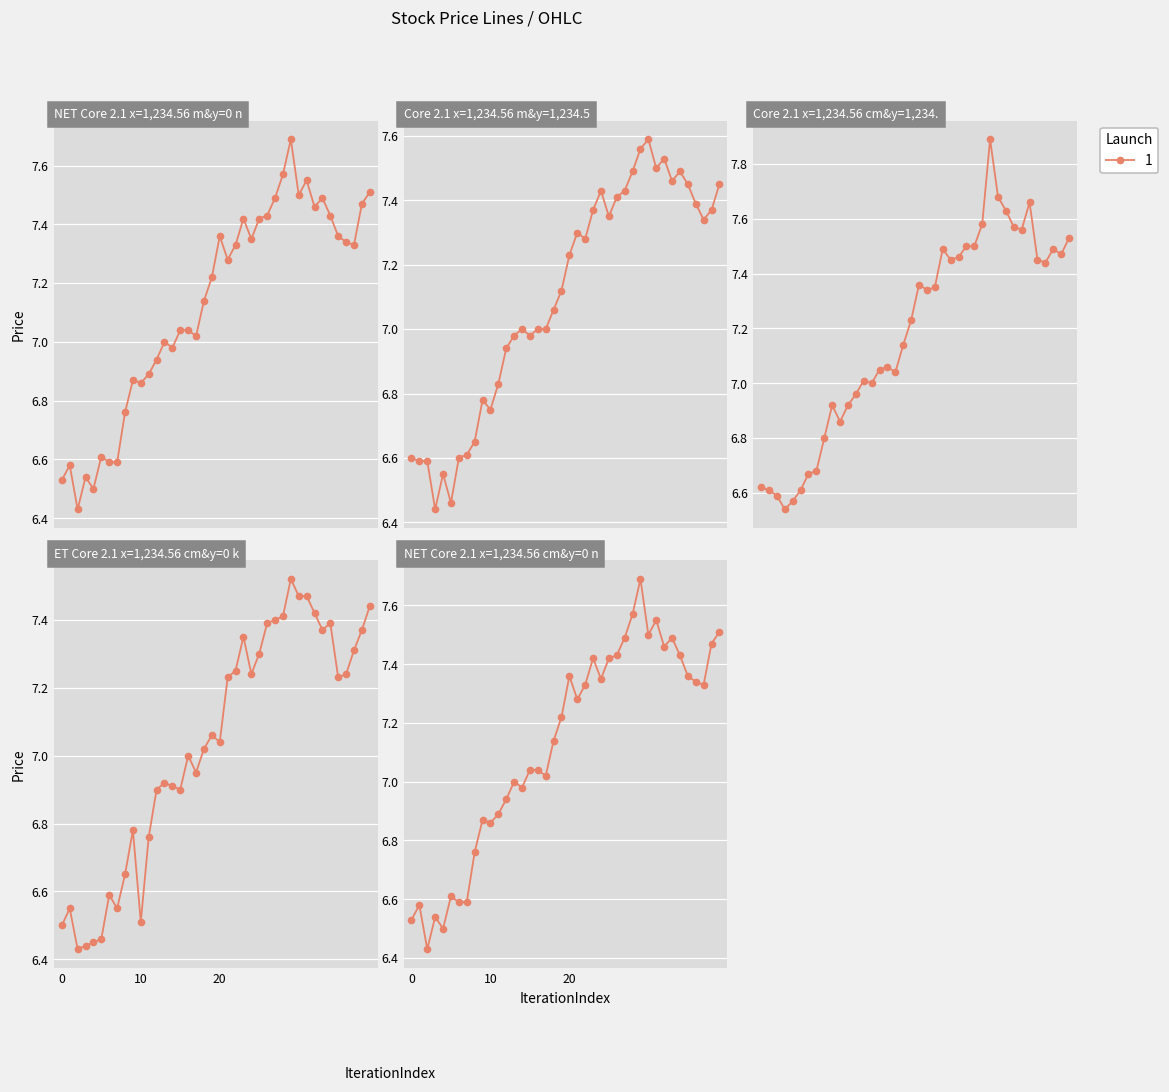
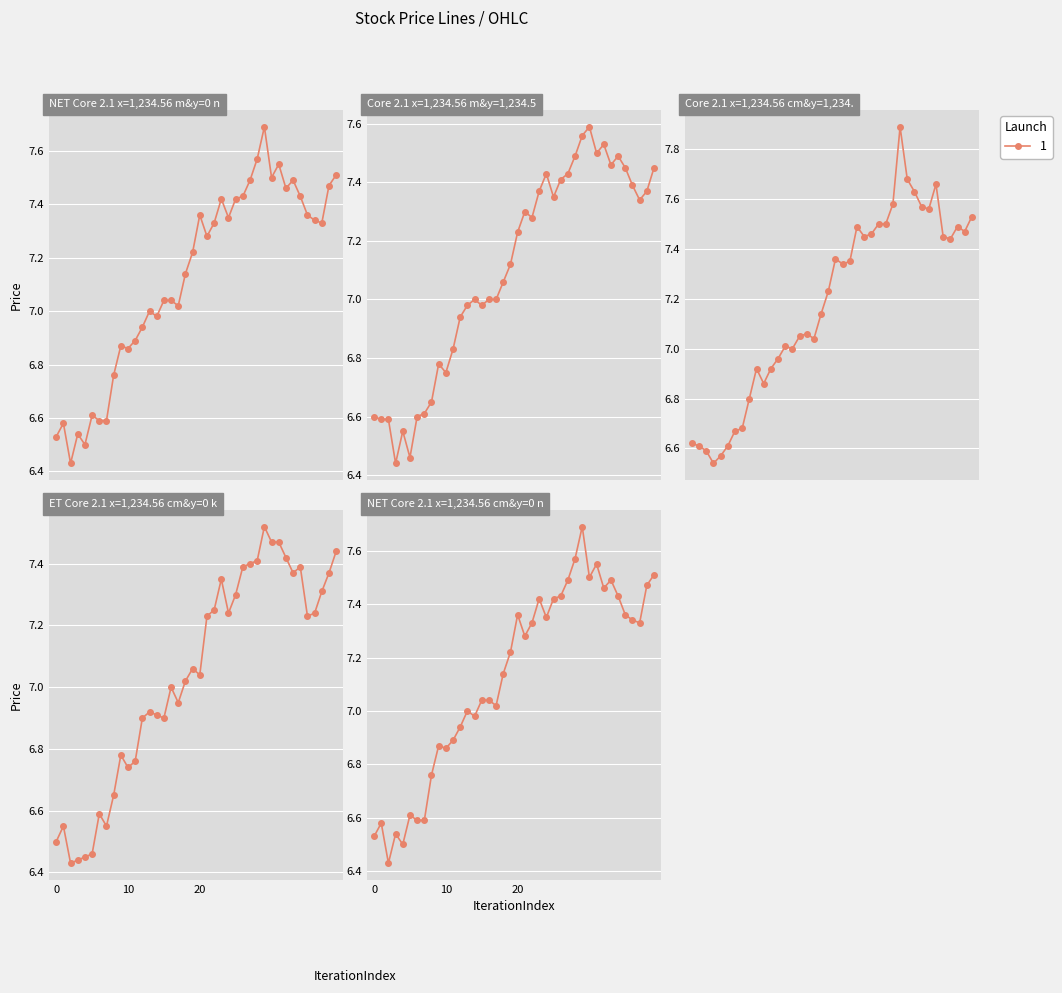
  {
    "ET Core 2.1 x=1,234.56 cm&y=0 k": {
      "0": 6.50,
-     "10": 6.51,
+     "10": 6.74,
      "20": 7.04
    },
    "NET Core 2.1 x=1,234.56 cm&y=0 n": {
      "0": 6.53,
      "10": 6.86,
      "20": 7.36
    }
  }
